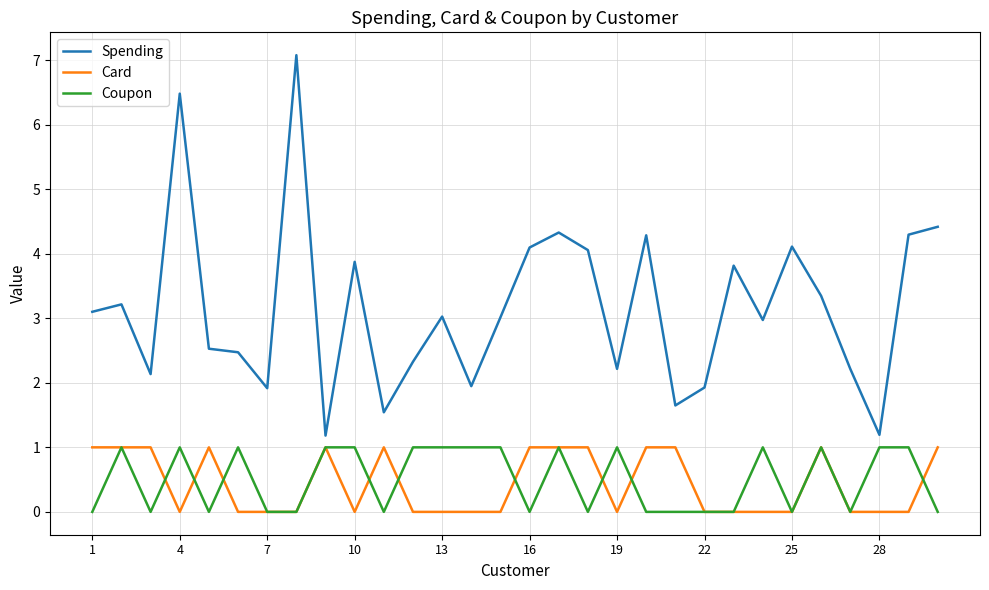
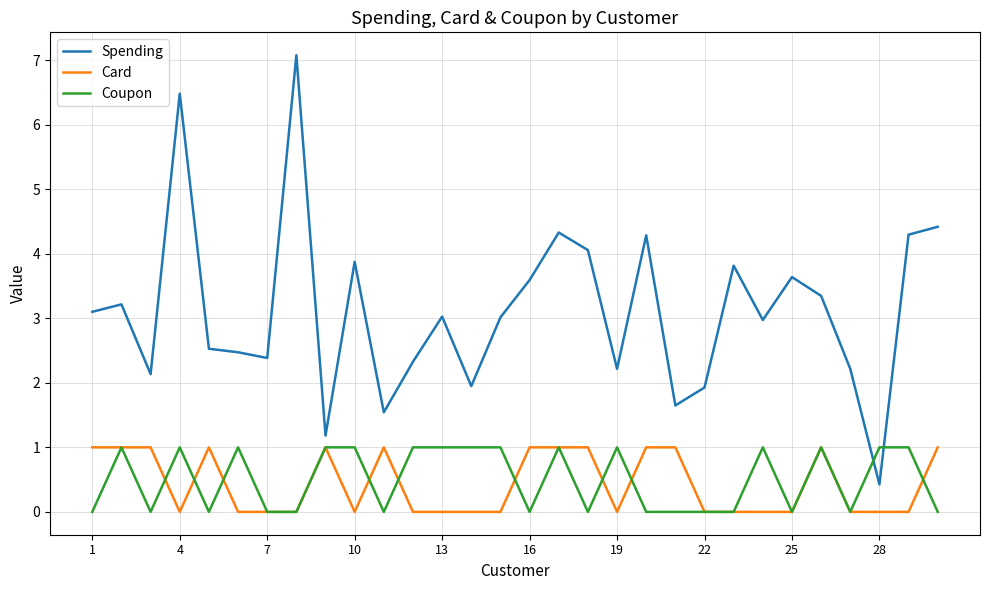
  {
    "Spending": {
      "1": 3.1,
      "4": 6.5,
-     "7": 1.9,
+     "7": 2.4,
      "10": 3.9,
      "13": 3.0,
-     "16": 4.1,
+     "16": 3.6,
      "19": 2.2,
      "22": 1.9,
-     "25": 4.1,
-     "28": 1.2
+     "25": 3.6,
+     "28": 0.4
    },
    "Card": {
      "1": 1.0,
      "4": 0.0,
      "10": 0.0,
      "13": 0.0,
      "16": 1.0,
      "19": 0.0,
      "28": 0.0
    },
    "Coupon": {
      "1": 0.0,
      "4": 1.0,
      "10": 1.0,
      "13": 1.0,
      "16": 0.0,
      "19": 1.0,
      "28": 1.0
    }
  }
